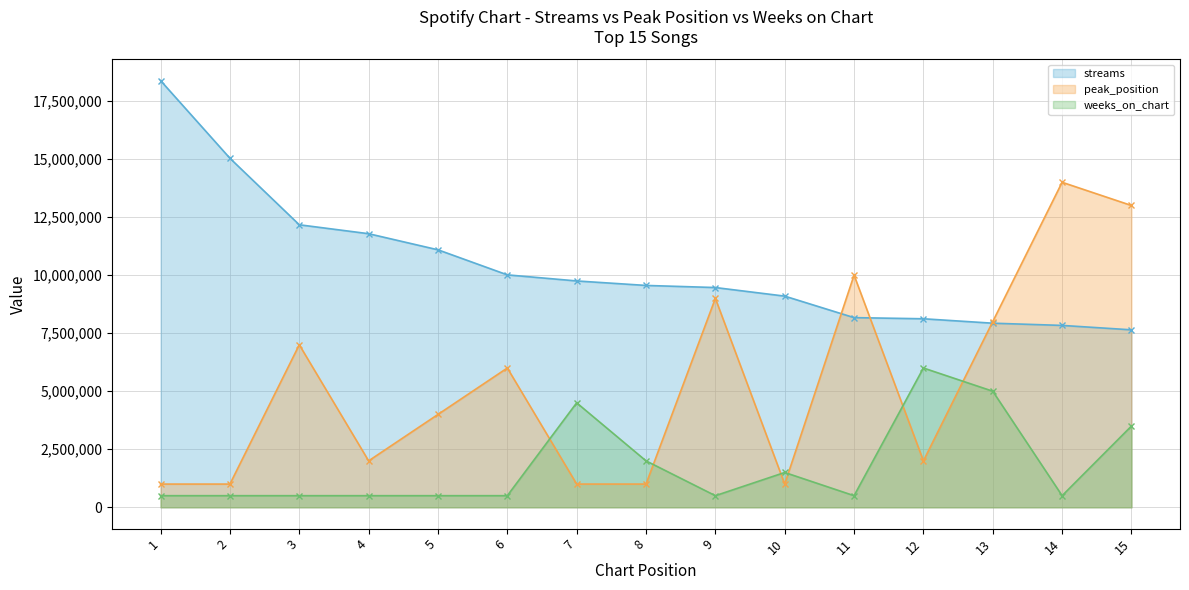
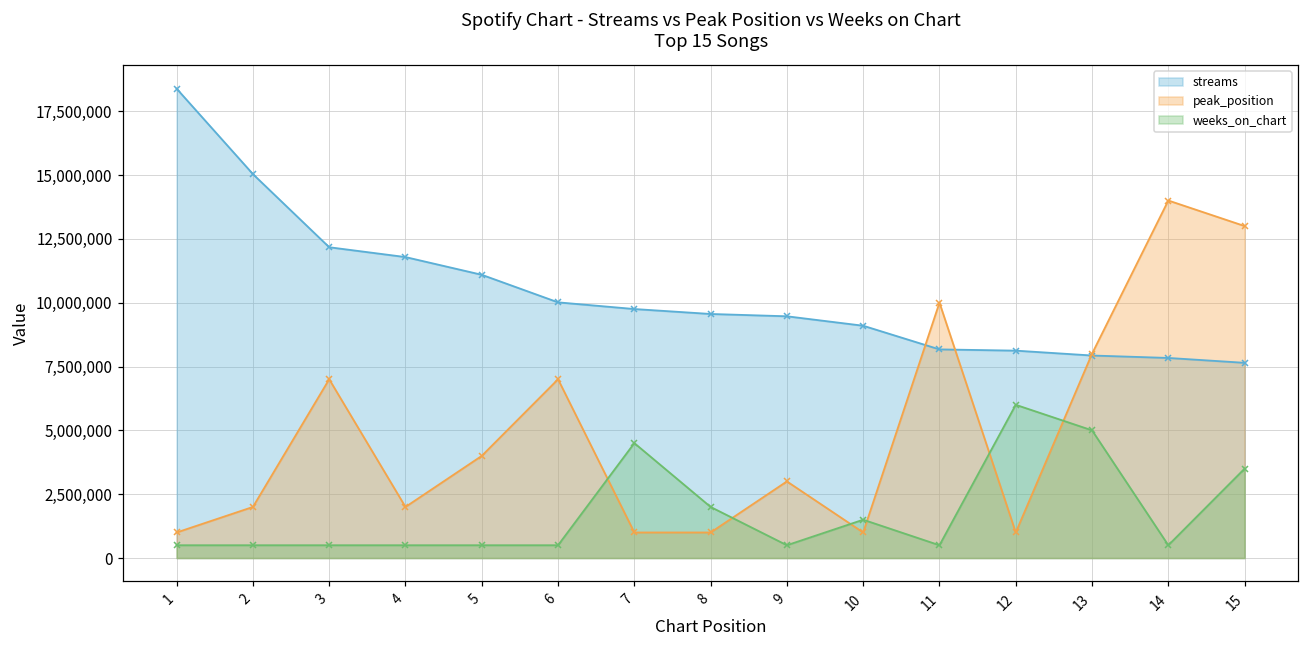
  {
    "peak_position": {
      "1": "1,000,000",
-     "2": "1,000,000",
+     "2": "2,000,000",
      "3": "7,000,000",
      "4": "2,000,000",
      "5": "4,000,000",
-     "6": "6,000,000",
+     "6": "7,000,000",
      "7": "1,000,000",
      "8": "1,000,000",
-     "9": "9,000,000",
+     "9": "3,000,000",
      "10": "1,000,000",
      "11": "10,000,000",
-     "12": "2,000,000",
+     "12": "1,000,000",
      "14": "14,000,000",
      "15": "13,000,000"
    }
  }
